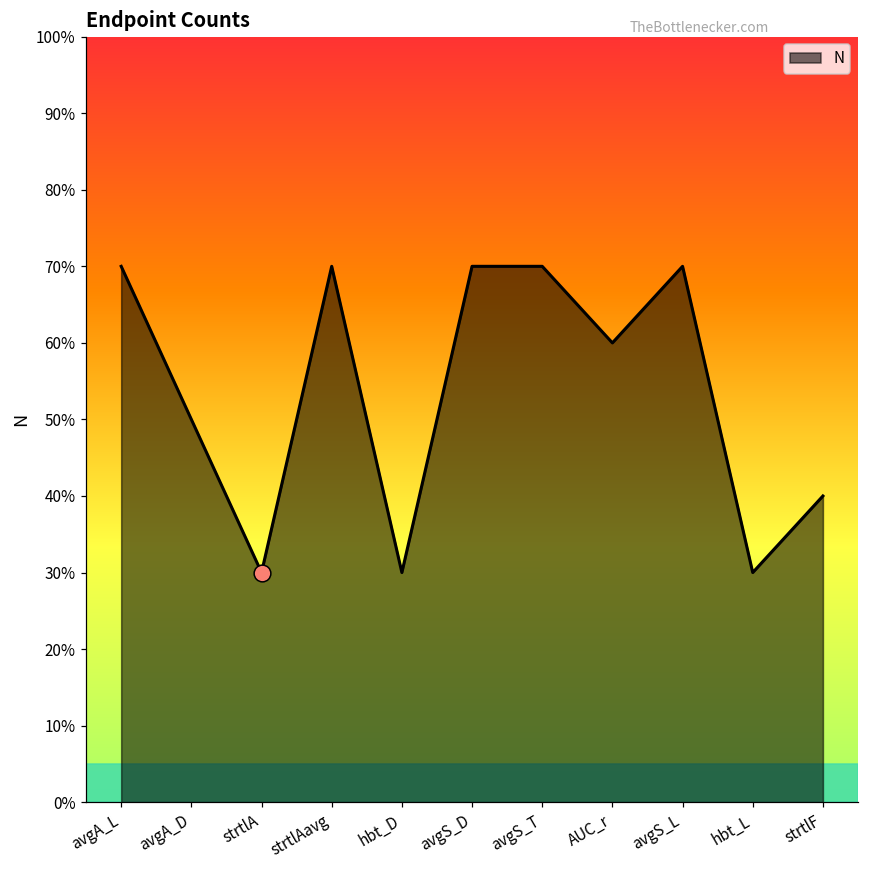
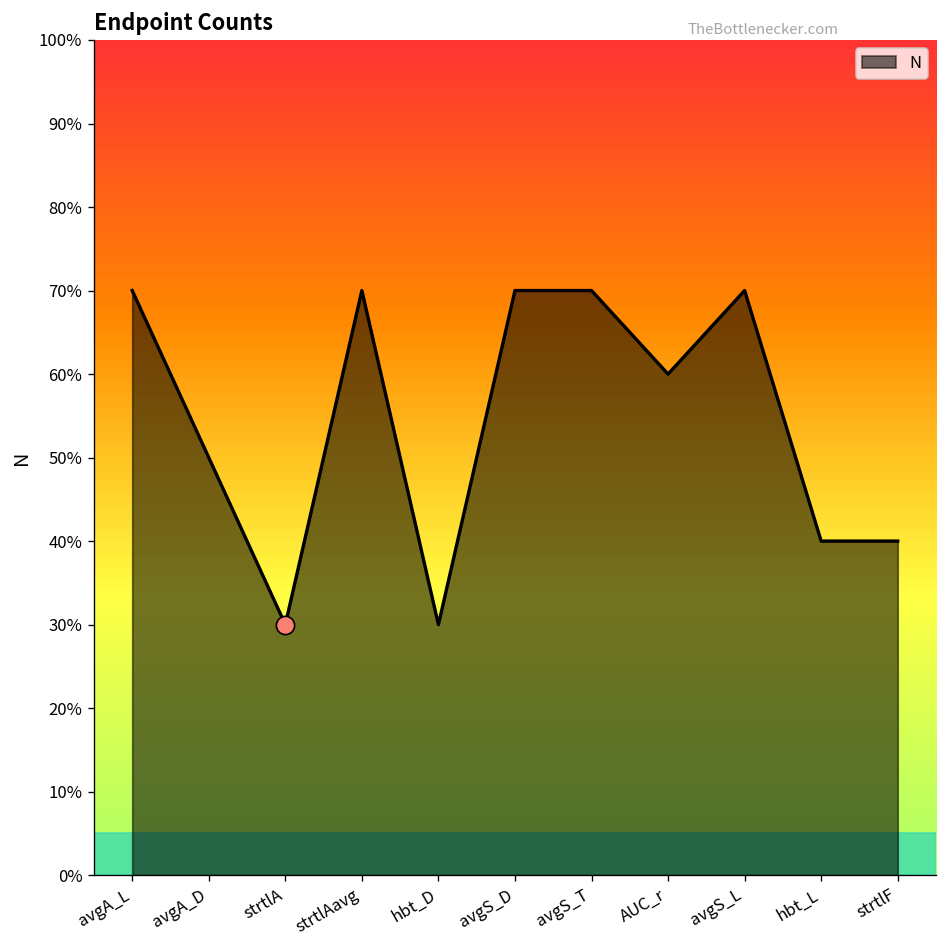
  {
    "N": {
      "avgA_L": "70%",
      "avgA_D": "50%",
      "strtlAavg": "70%",
      "hbt_D": "30%",
      "avgS_D": "70%",
      "avgS_T": "70%",
      "AUC_r": "60%",
      "avgS_L": "70%",
-     "hbt_L": "30%",
+     "hbt_L": "40%",
      "strtlF": "40%"
    }
  }
